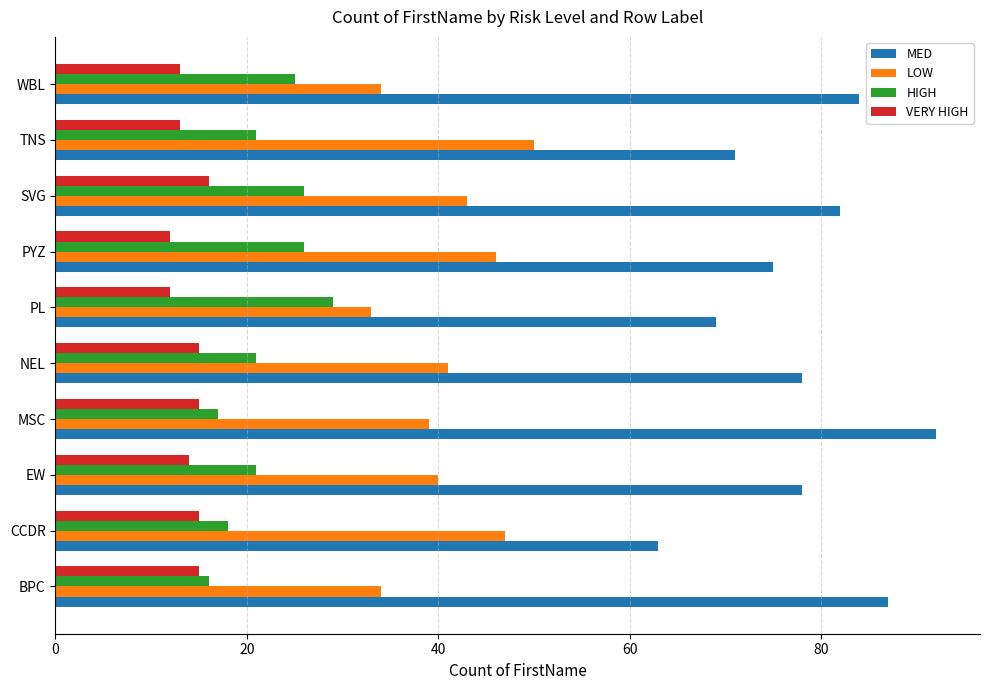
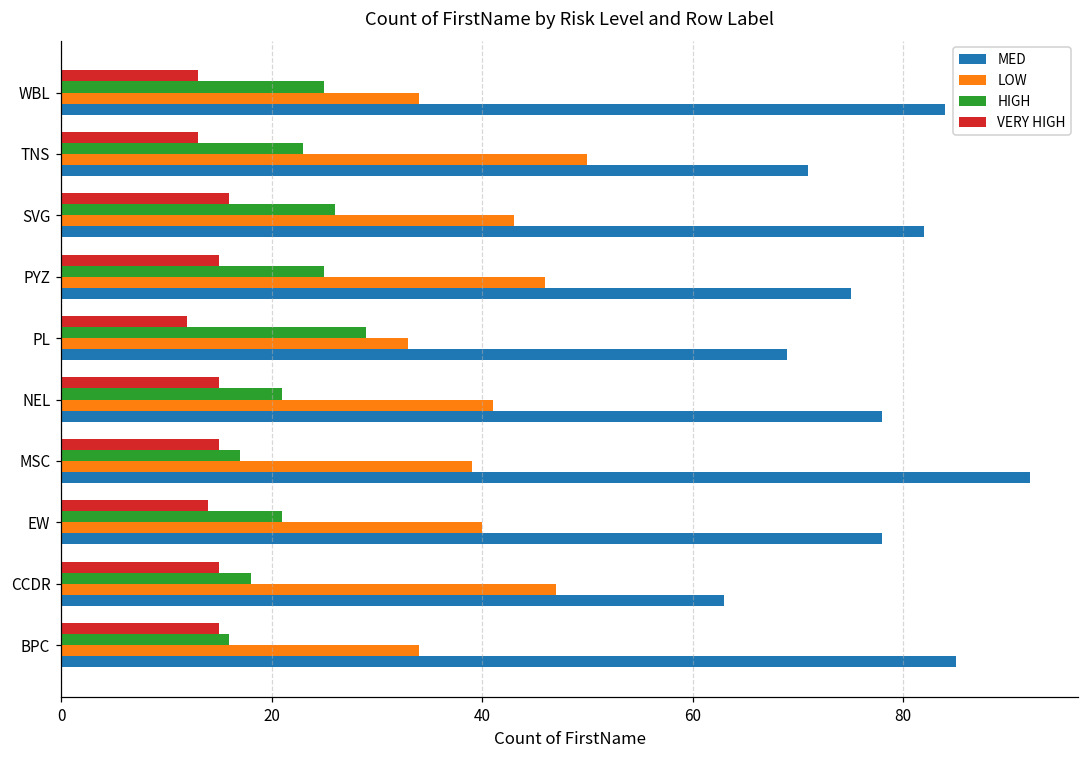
  {
    "MED": {
      "WBL": 84,
      "TNS": 71,
      "SVG": 82,
      "PYZ": 75,
      "PL": 69,
      "NEL": 78,
      "MSC": 92,
      "EW": 78,
      "CCDR": 63,
-     "BPC": 87
+     "BPC": 85
    },
    "LOW": {
      "WBL": 34,
      "TNS": 50,
      "SVG": 43,
      "PYZ": 46,
      "PL": 33,
      "NEL": 41,
      "MSC": 39,
      "EW": 40,
      "CCDR": 47,
      "BPC": 34
    },
    "HIGH": {
      "WBL": 25,
-     "TNS": 21,
+     "TNS": 23,
      "SVG": 26,
-     "PYZ": 26,
+     "PYZ": 25,
      "PL": 29,
      "NEL": 21,
      "MSC": 17,
      "EW": 21,
      "CCDR": 18,
      "BPC": 16
    },
    "VERY HIGH": {
      "WBL": 13,
      "TNS": 13,
      "SVG": 16,
-     "PYZ": 12,
+     "PYZ": 15,
      "PL": 12,
      "NEL": 15,
      "MSC": 15,
      "EW": 14,
      "CCDR": 15,
      "BPC": 15
    }
  }
